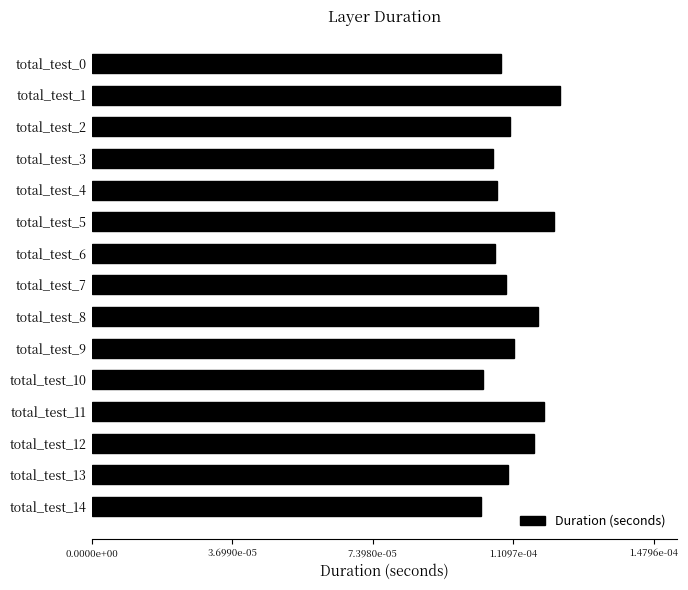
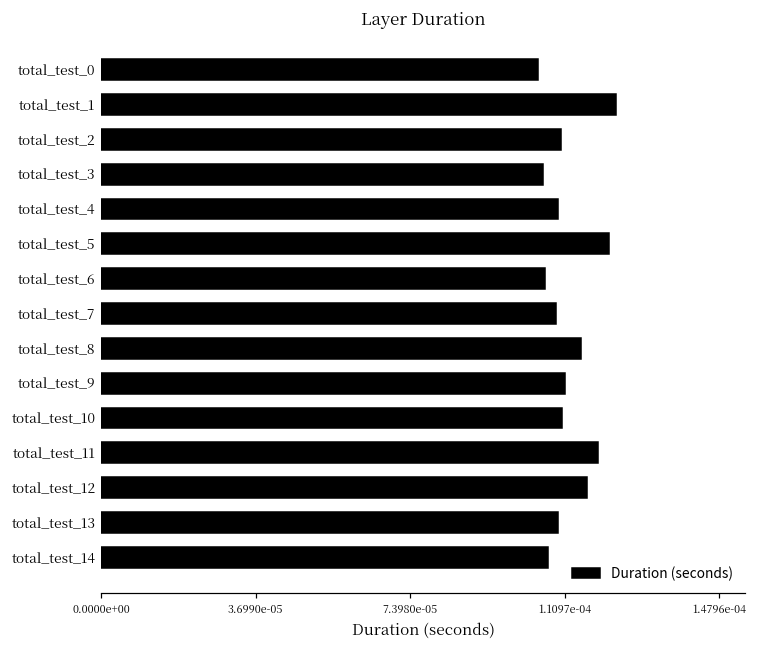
  {
-   "total_test_0": 0.000108,
+   "total_test_0": 0.000105,
    "total_test_1": 0.000123,
    "total_test_2": 0.000110,
    "total_test_3": 0.000106,
-   "total_test_4": 0.000107,
+   "total_test_4": 0.000109,
    "total_test_5": 0.000122,
    "total_test_6": 0.000106,
    "total_test_7": 0.000109,
-   "total_test_8": 0.000118,
+   "total_test_8": 0.000115,
    "total_test_9": 0.000111,
-   "total_test_10": 0.000103,
+   "total_test_10": 0.000110,
    "total_test_11": 0.000119,
    "total_test_12": 0.000116,
    "total_test_13": 0.000109,
-   "total_test_14": 0.000103
+   "total_test_14": 0.000107
  }
